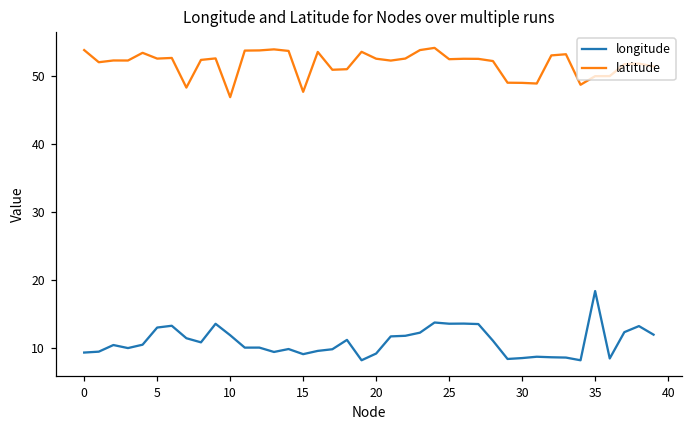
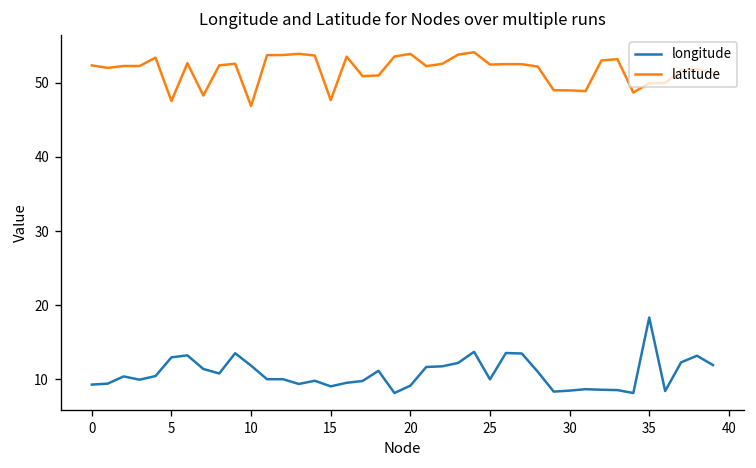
  {
    "longitude": {
      "0": 9,
      "5": 13,
      "10": 12,
      "15": 9,
      "20": 9,
-     "25": 14,
+     "25": 10,
      "30": 8,
      "35": 18
    },
    "latitude": {
-     "0": 54,
-     "5": 53,
+     "0": 52,
+     "5": 48,
      "10": 47,
      "15": 48,
-     "20": 53,
+     "20": 54,
      "25": 52,
      "30": 49
    }
  }
